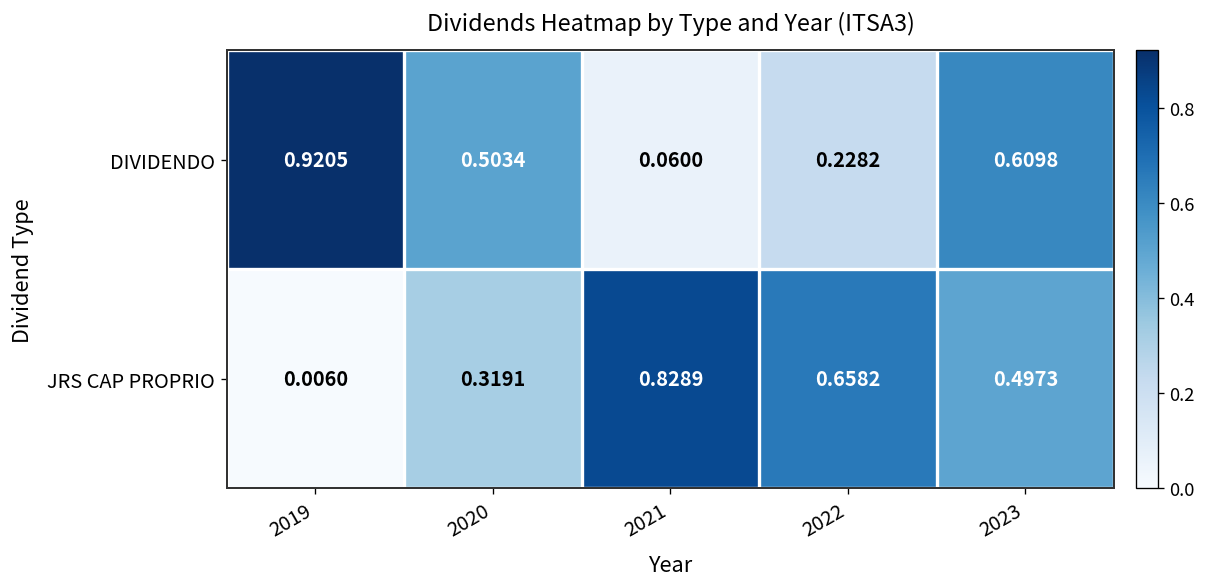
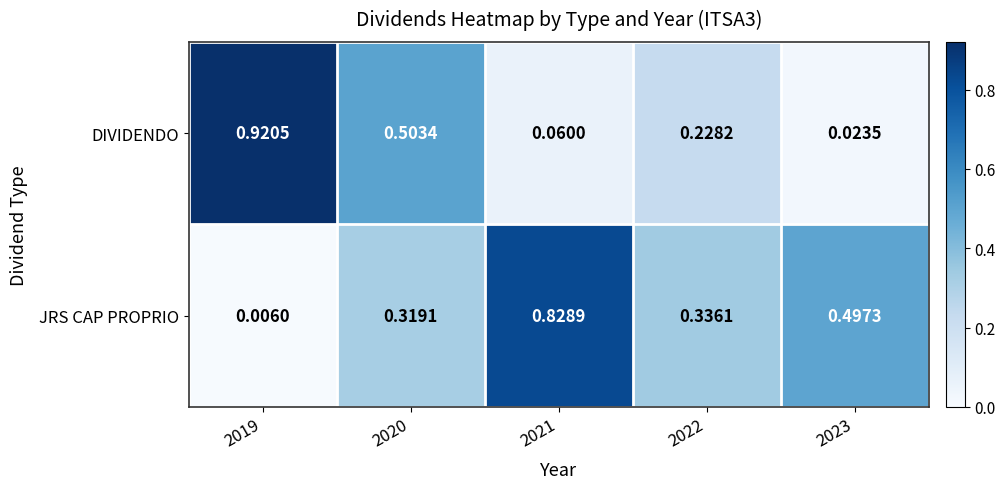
  {
    "DIVIDENDO": {
      "2019": 0.9205,
      "2020": 0.5034,
      "2021": 0.0600,
      "2022": 0.2282,
-     "2023": 0.6098
+     "2023": 0.0235
    },
    "JRS CAP PROPRIO": {
      "2019": 0.0060,
      "2020": 0.3191,
      "2021": 0.8289,
-     "2022": 0.6582,
+     "2022": 0.3361,
      "2023": 0.4973
    }
  }
